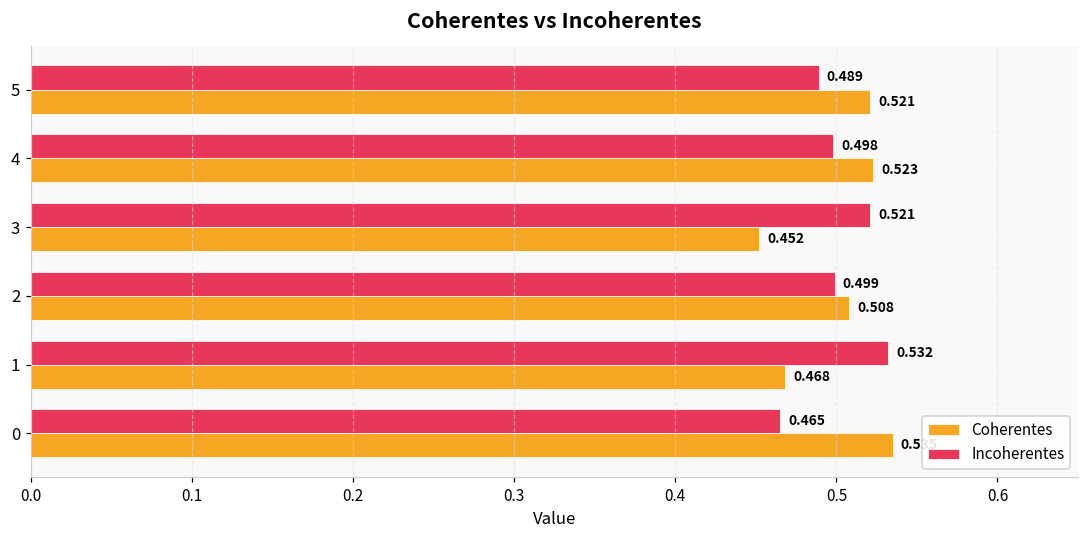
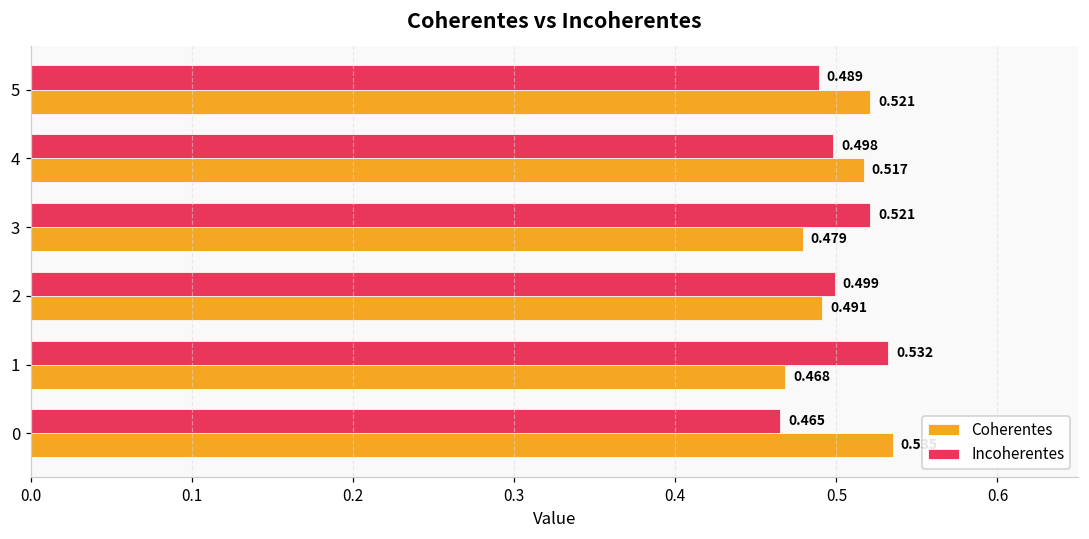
  {
    "Coherentes": {
      "5": 0.521,
-     "4": 0.523,
-     "3": 0.452,
-     "2": 0.508,
+     "4": 0.517,
+     "3": 0.479,
+     "2": 0.491,
      "1": 0.468
    },
    "Incoherentes": {
      "5": 0.489,
      "4": 0.498,
      "3": 0.521,
      "2": 0.499,
      "1": 0.532,
      "0": 0.465
    }
  }
